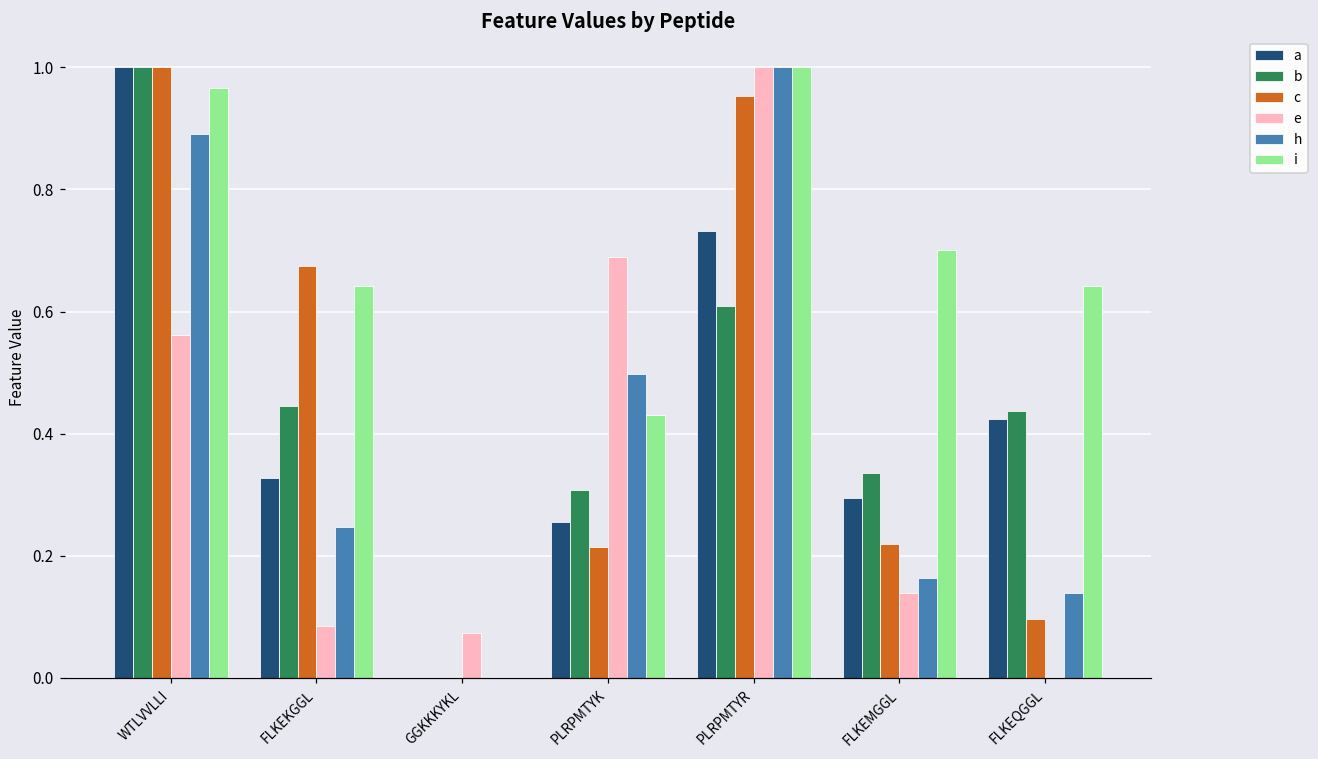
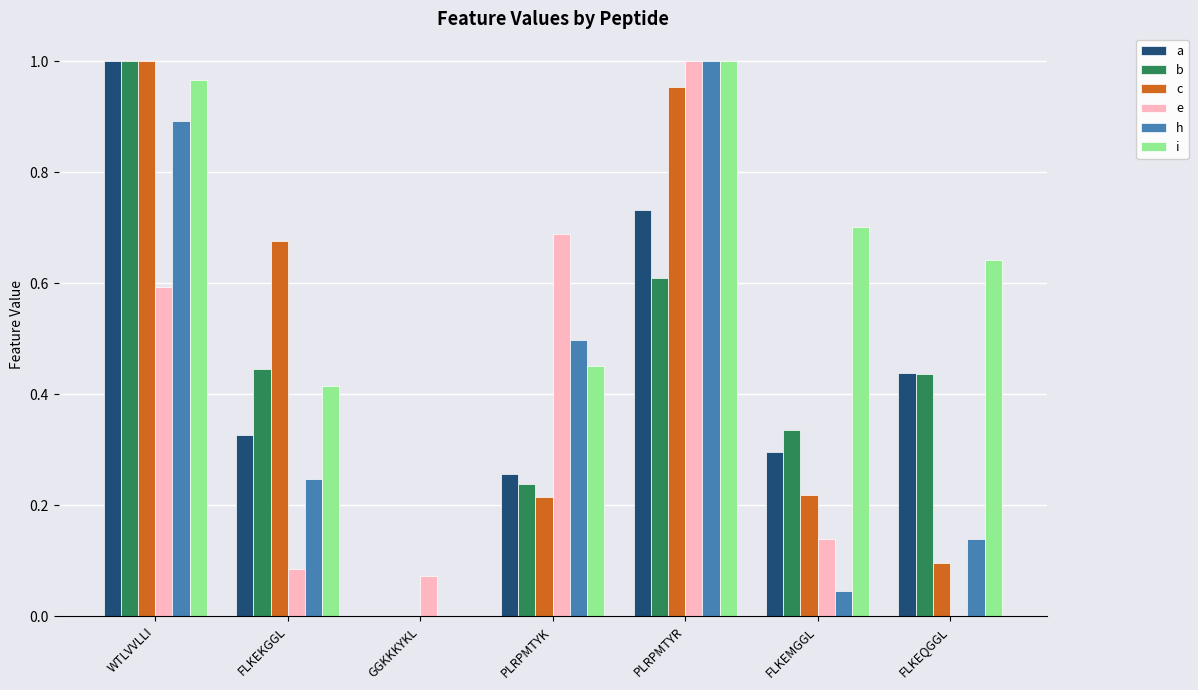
  {
    "a": {
      "WTLVVLLI": 1.00,
      "FLKEKGGL": 0.33,
      "GGKKKYKL": 0.00,
      "PLRPMTYK": 0.26,
      "PLRPMTYR": 0.73,
      "FLKEMGGL": 0.30,
-     "FLKEQGGL": 0.42
+     "FLKEQGGL": 0.44
    },
    "b": {
      "WTLVVLLI": 1.00,
      "FLKEKGGL": 0.45,
      "GGKKKYKL": 0.00,
-     "PLRPMTYK": 0.31,
+     "PLRPMTYK": 0.24,
      "PLRPMTYR": 0.61,
      "FLKEMGGL": 0.34,
      "FLKEQGGL": 0.44
    },
    "c": {
      "WTLVVLLI": 1.00,
      "FLKEKGGL": 0.68,
      "GGKKKYKL": 0.00,
      "PLRPMTYK": 0.21,
      "PLRPMTYR": 0.95,
      "FLKEMGGL": 0.22,
      "FLKEQGGL": 0.10
    },
    "e": {
-     "WTLVVLLI": 0.56,
+     "WTLVVLLI": 0.59,
      "FLKEKGGL": 0.08,
      "GGKKKYKL": 0.07,
      "PLRPMTYK": 0.69,
      "PLRPMTYR": 1.00,
      "FLKEMGGL": 0.14,
      "FLKEQGGL": 0.00
    },
    "h": {
      "WTLVVLLI": 0.89,
      "FLKEKGGL": 0.25,
      "GGKKKYKL": 0.00,
      "PLRPMTYK": 0.50,
      "PLRPMTYR": 1.00,
-     "FLKEMGGL": 0.16,
+     "FLKEMGGL": 0.05,
      "FLKEQGGL": 0.14
    },
    "i": {
      "WTLVVLLI": 0.97,
-     "FLKEKGGL": 0.64,
+     "FLKEKGGL": 0.41,
      "GGKKKYKL": 0.00,
-     "PLRPMTYK": 0.43,
+     "PLRPMTYK": 0.45,
      "PLRPMTYR": 1.00,
      "FLKEMGGL": 0.70,
      "FLKEQGGL": 0.64
    }
  }
